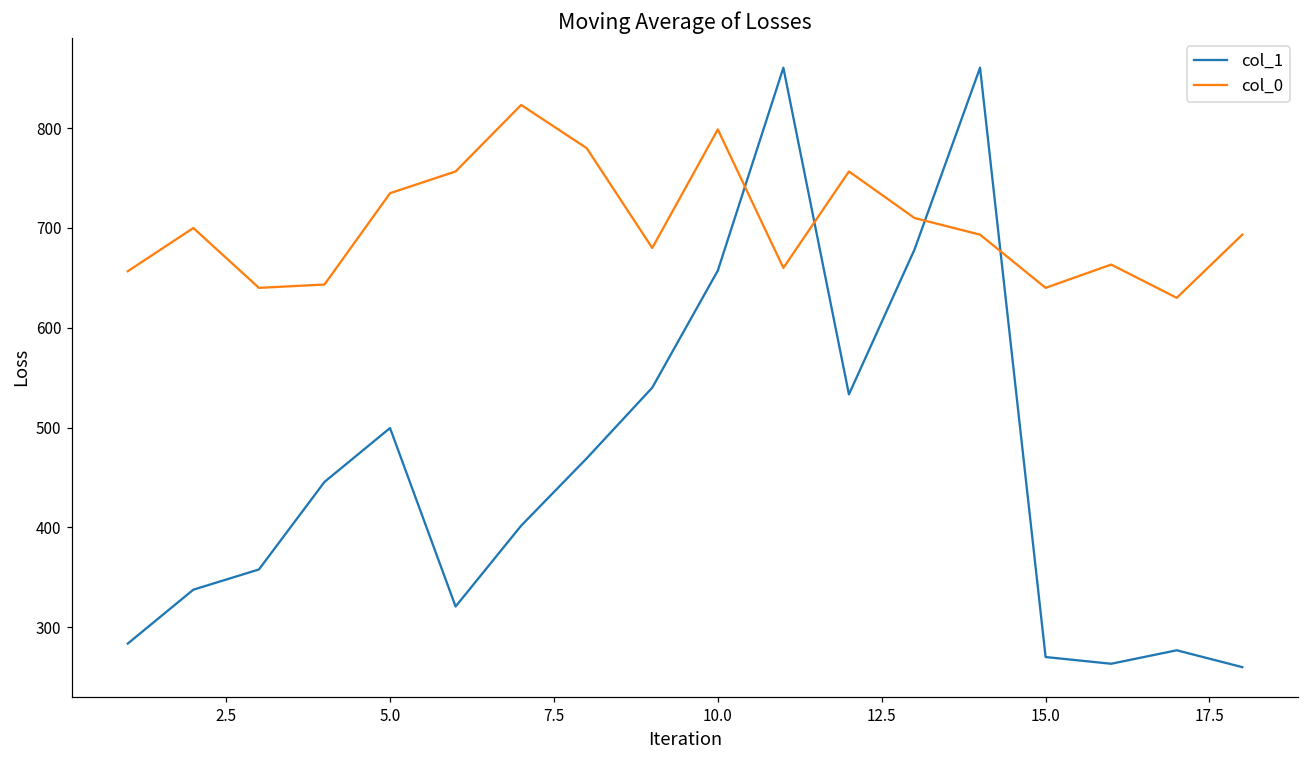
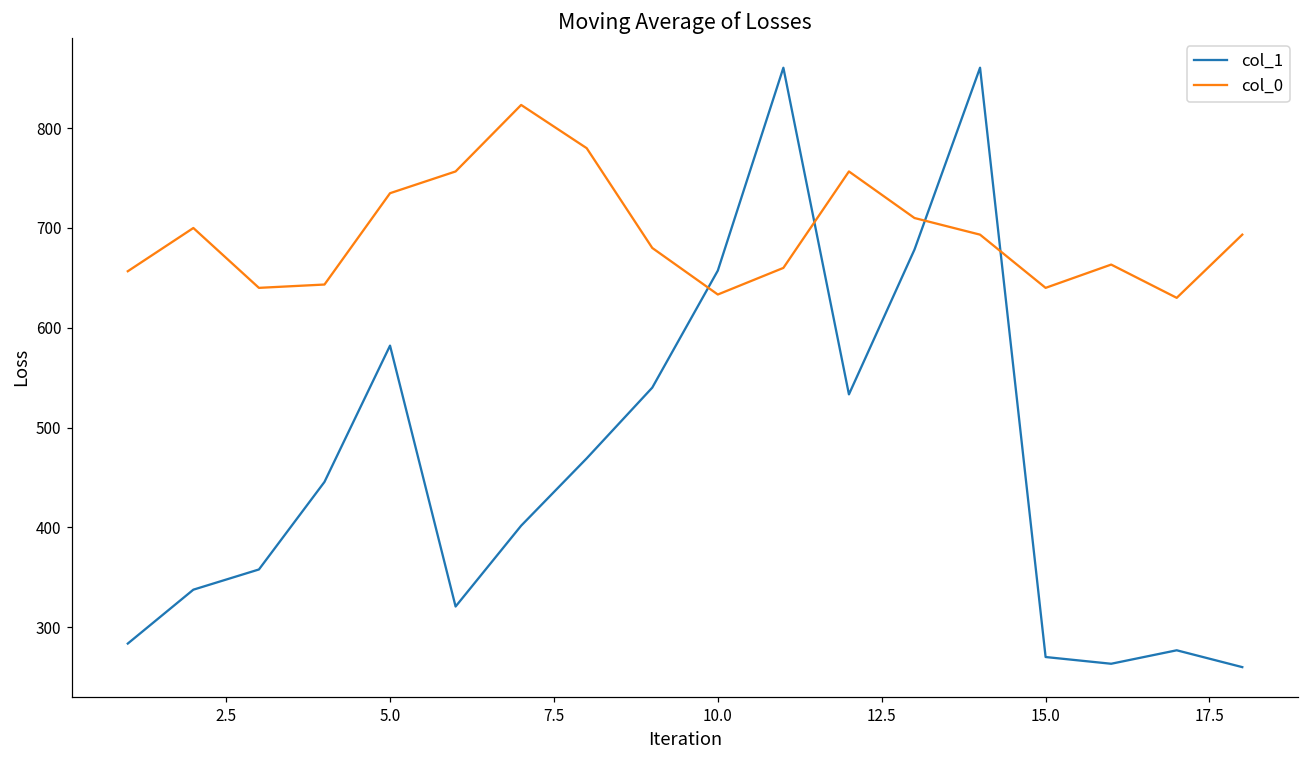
  {
    "col_1": {
-     "5.0": 500,
+     "5.0": 580,
      "10.0": 660,
      "15.0": 270
    },
    "col_0": {
      "5.0": 730,
-     "10.0": 800,
+     "10.0": 630,
      "15.0": 640
    }
  }
